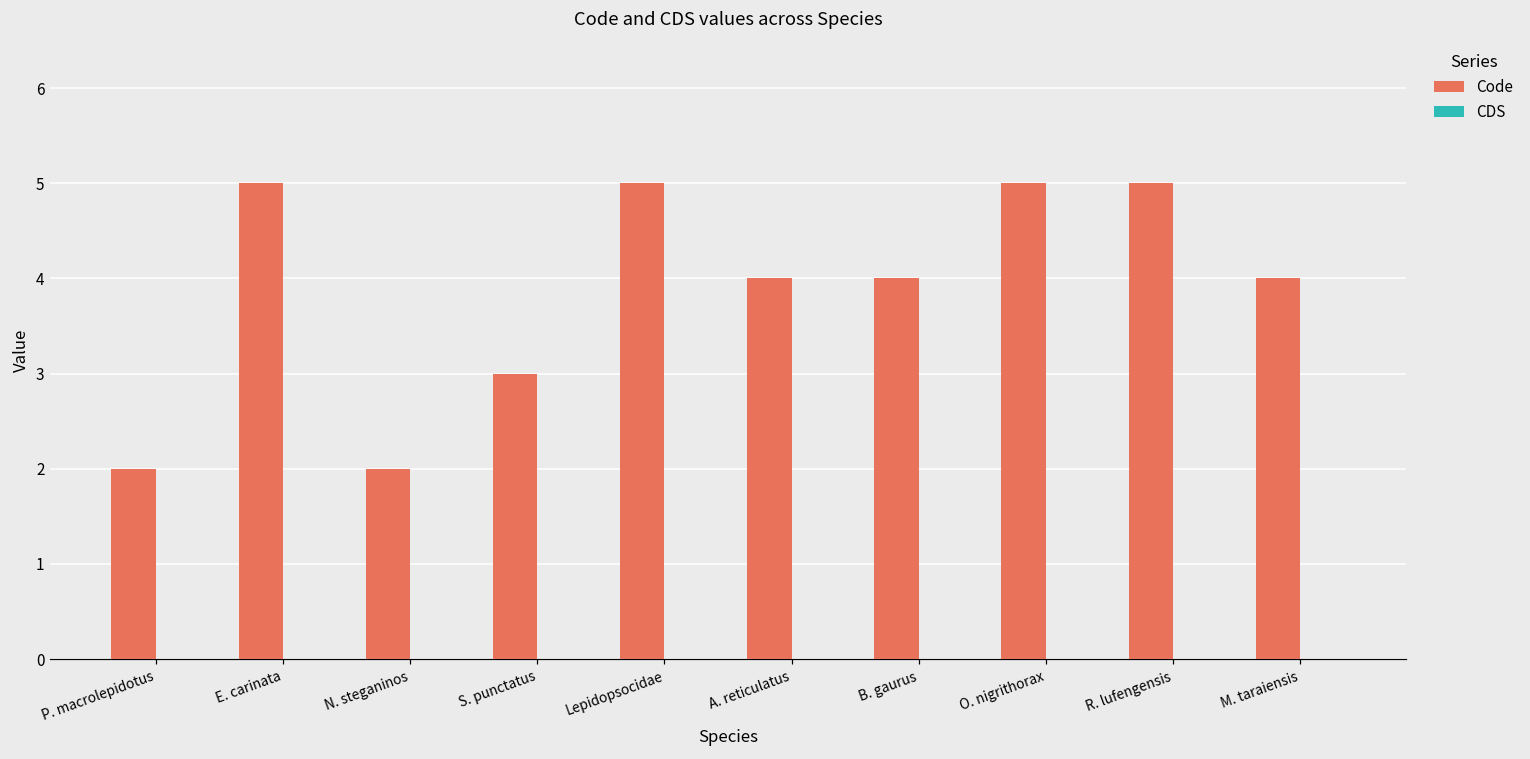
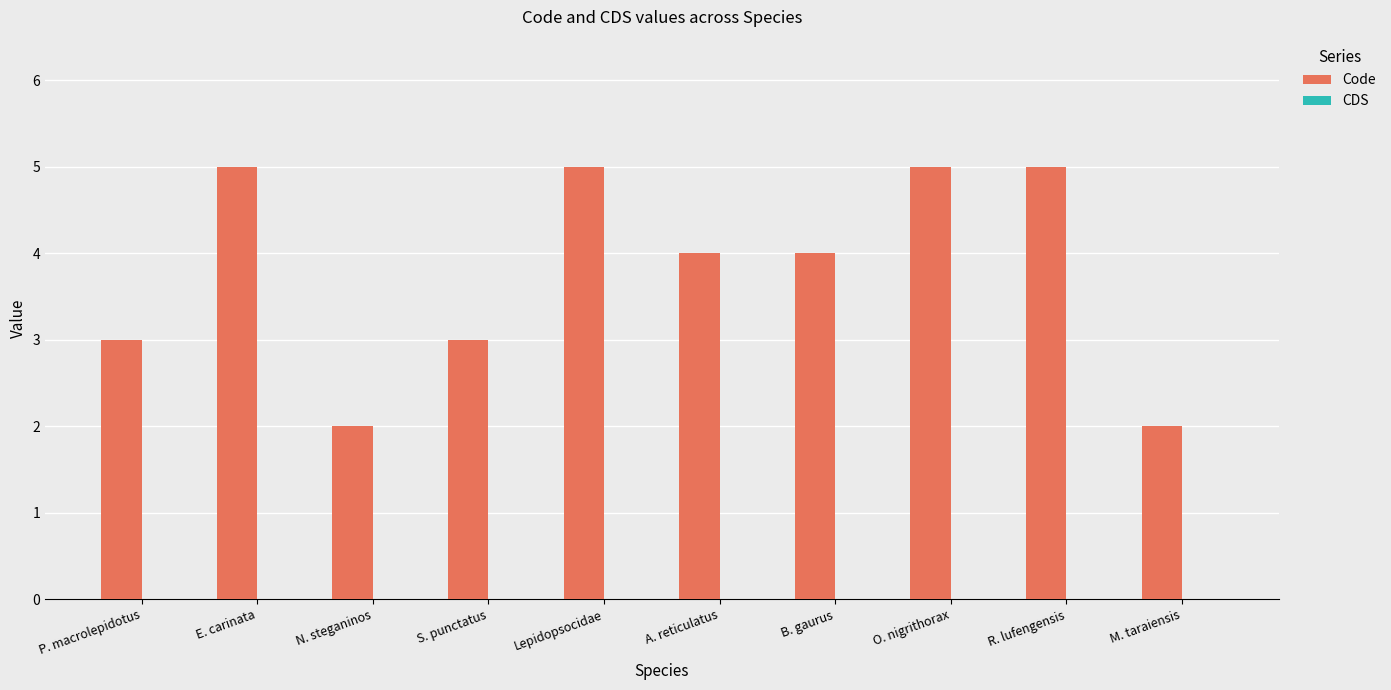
  {
    "Code": {
-     "P. macrolepidotus": 2,
+     "P. macrolepidotus": 3,
      "E. carinata": 5,
      "N. steganinos": 2,
      "S. punctatus": 3,
      "Lepidopsocidae": 5,
      "A. reticulatus": 4,
      "B. gaurus": 4,
      "O. nigrithorax": 5,
      "R. lufengensis": 5,
-     "M. taraiensis": 4
+     "M. taraiensis": 2
    },
    "CDS": {
      "P. macrolepidotus": 0,
      "E. carinata": 0,
      "N. steganinos": 0,
      "S. punctatus": 0,
      "Lepidopsocidae": 0,
      "A. reticulatus": 0,
      "B. gaurus": 0,
      "O. nigrithorax": 0,
      "R. lufengensis": 0,
      "M. taraiensis": 0
    }
  }
